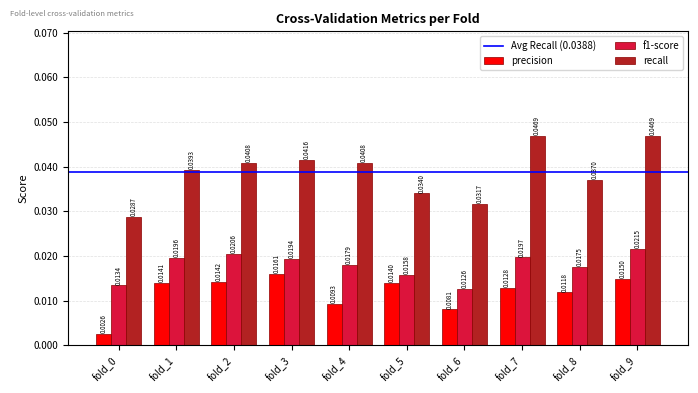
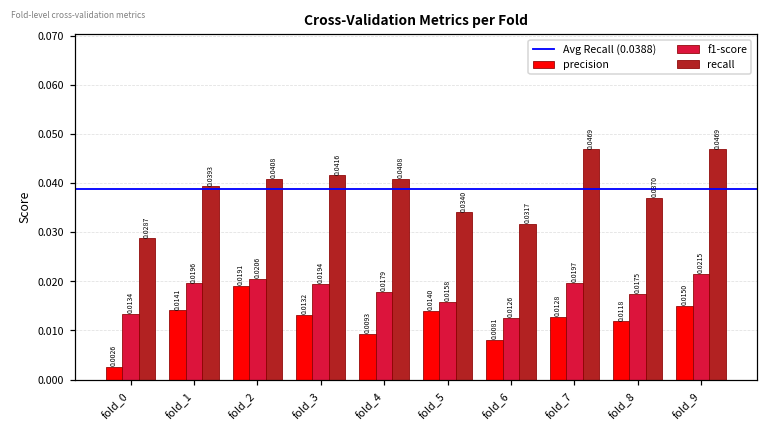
  {
    "precision": {
      "fold_0": 0.0026,
      "fold_1": 0.0141,
-     "fold_2": 0.0142,
-     "fold_3": 0.0161,
+     "fold_2": 0.0191,
+     "fold_3": 0.0132,
      "fold_4": 0.0093,
      "fold_5": 0.0140,
      "fold_6": 0.0081,
      "fold_7": 0.0128,
      "fold_8": 0.0118,
      "fold_9": 0.0150
    }
  }
